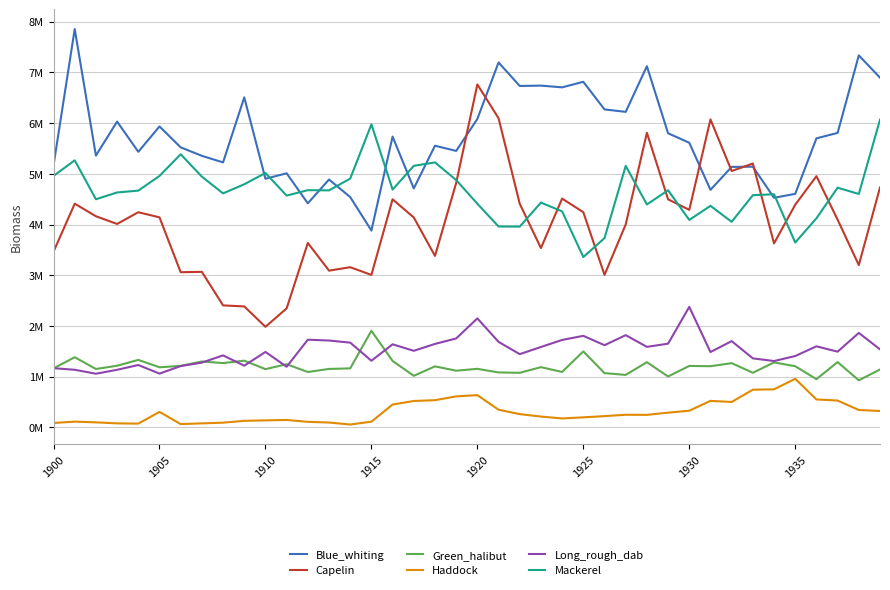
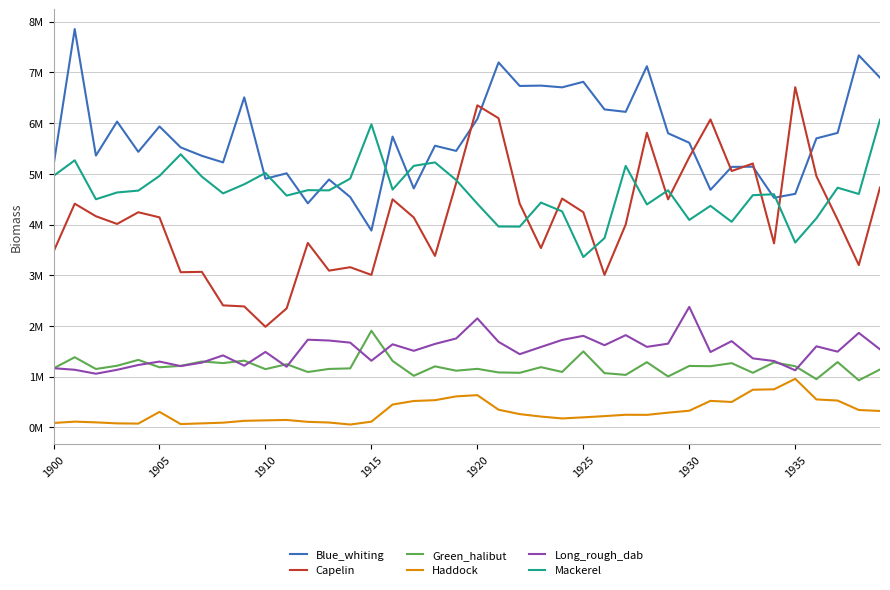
  {
    "Blue_whiting": {
      "1900": 5200000,
      "1905": 5900000,
      "1910": 4900000,
      "1915": 3900000,
      "1920": 6100000,
      "1925": 6800000,
      "1930": 5600000,
      "1935": 4600000
    },
    "Capelin": {
      "1900": 3500000,
      "1905": 4100000,
      "1910": 2000000,
      "1915": 3000000,
-     "1920": 6800000,
+     "1920": 6400000,
      "1925": 4200000,
-     "1930": 4300000,
-     "1935": 4400000
+     "1930": 5300000,
+     "1935": 6700000
    },
    "Green_halibut": {
      "1905": 1200000,
      "1910": 1100000,
      "1915": 1900000,
      "1920": 1200000,
      "1925": 1500000,
      "1930": 1200000,
      "1935": 1200000
    },
    "Haddock": {
      "1900": 100000,
      "1905": 300000,
      "1910": 100000,
      "1915": 100000,
      "1920": 600000,
      "1925": 200000,
      "1930": 300000,
      "1935": 1000000
    },
    "Long_rough_dab": {
-     "1905": 1100000,
+     "1905": 1300000,
      "1910": 1500000,
      "1915": 1300000,
      "1920": 2100000,
      "1925": 1800000,
      "1930": 2400000,
-     "1935": 1400000
+     "1935": 1100000
    },
    "Mackerel": {
      "1900": 5000000,
      "1905": 5000000,
      "1910": 5000000,
      "1915": 6000000,
      "1920": 4400000,
      "1925": 3400000,
      "1930": 4100000,
      "1935": 3600000
    }
  }
